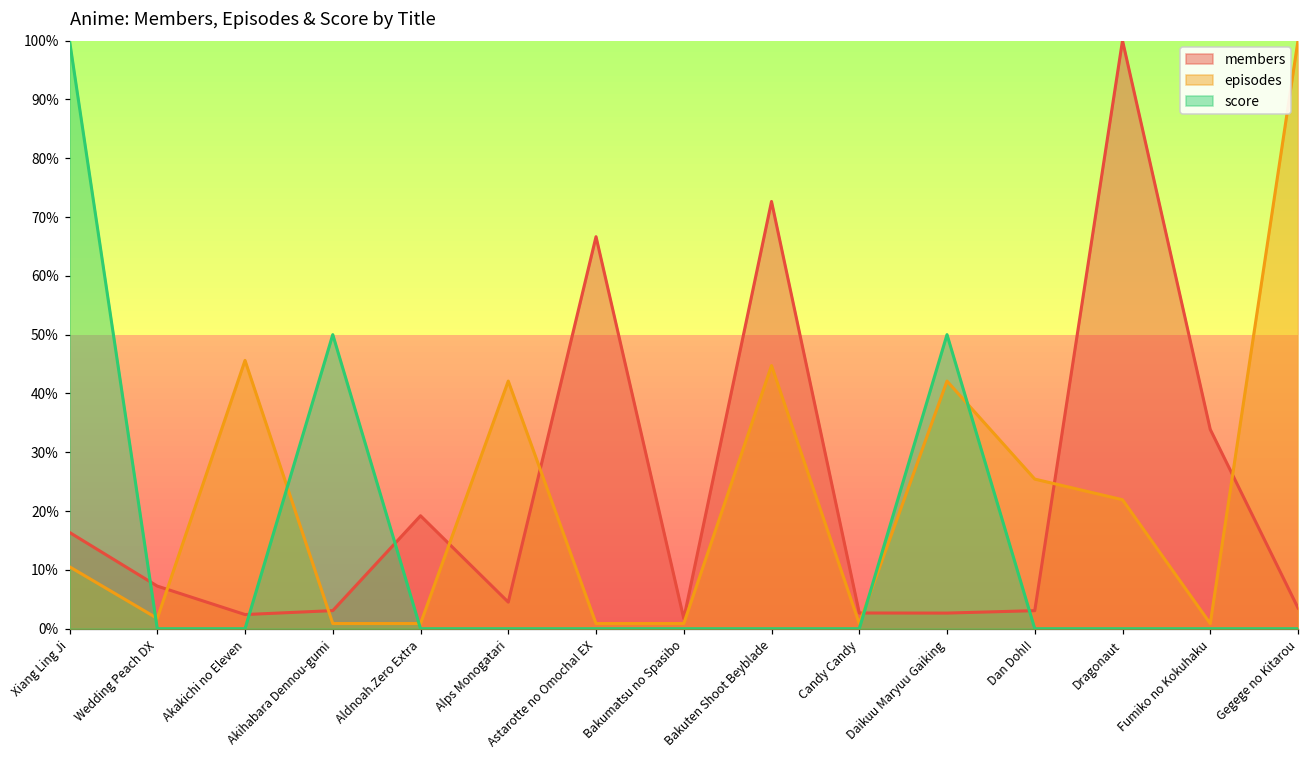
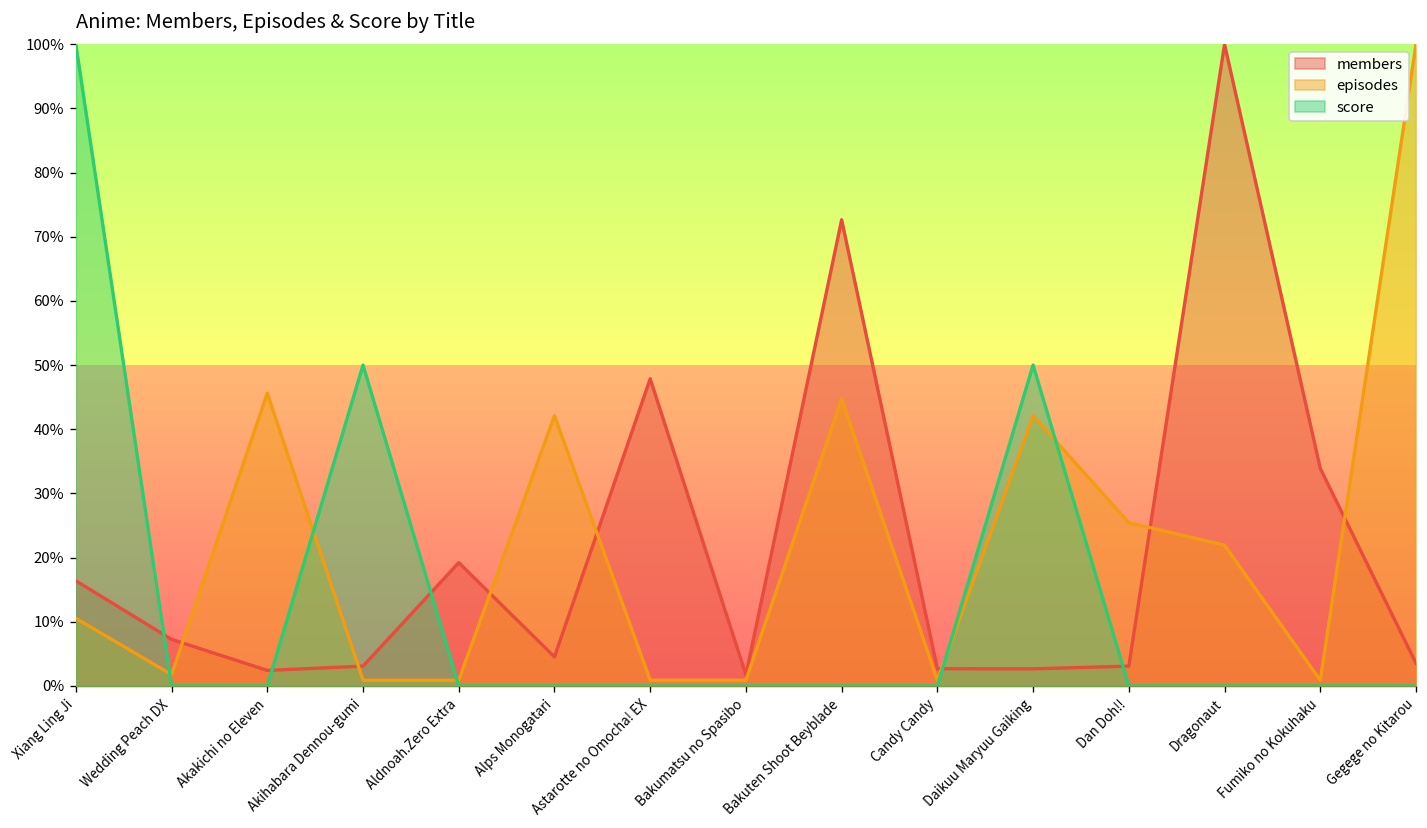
  {
    "members": {
      "Xiang Ling Ji": "16%",
      "Wedding Peach DX": "7%",
      "Akakichi no Eleven": "2%",
      "Akihabara Dennou-gumi": "3%",
      "Aldnoah.Zero Extra": "19%",
      "Alps Monogatari": "5%",
-     "Astarotte no Omocha! EX": "67%",
+     "Astarotte no Omocha! EX": "48%",
      "Bakumatsu no Spasibo": "2%",
      "Bakuten Shoot Beyblade": "73%",
      "Candy Candy": "3%",
      "Daikuu Maryuu Gaiking": "3%",
      "Dan Doh!!": "3%",
      "Dragonaut": "100%",
      "Fumiko no Kokuhaku": "34%",
      "Gegege no Kitarou": "4%"
    },
    "episodes": {
      "Xiang Ling Ji": "11%",
      "Wedding Peach DX": "2%",
      "Akakichi no Eleven": "46%",
      "Akihabara Dennou-gumi": "1%",
      "Aldnoah.Zero Extra": "1%",
      "Alps Monogatari": "42%",
      "Astarotte no Omocha! EX": "1%",
      "Bakumatsu no Spasibo": "1%",
      "Bakuten Shoot Beyblade": "45%",
      "Candy Candy": "1%",
      "Daikuu Maryuu Gaiking": "42%",
      "Dan Doh!!": "25%",
      "Dragonaut": "22%",
      "Fumiko no Kokuhaku": "1%",
      "Gegege no Kitarou": "100%"
    },
    "score": {
      "Xiang Ling Ji": "100%",
      "Wedding Peach DX": "0%",
      "Akakichi no Eleven": "0%",
      "Akihabara Dennou-gumi": "50%",
      "Aldnoah.Zero Extra": "0%",
      "Alps Monogatari": "0%",
      "Astarotte no Omocha! EX": "0%",
      "Bakumatsu no Spasibo": "0%",
      "Bakuten Shoot Beyblade": "0%",
      "Candy Candy": "0%",
      "Daikuu Maryuu Gaiking": "50%",
      "Dan Doh!!": "0%",
      "Dragonaut": "0%",
      "Fumiko no Kokuhaku": "0%",
      "Gegege no Kitarou": "0%"
    }
  }
